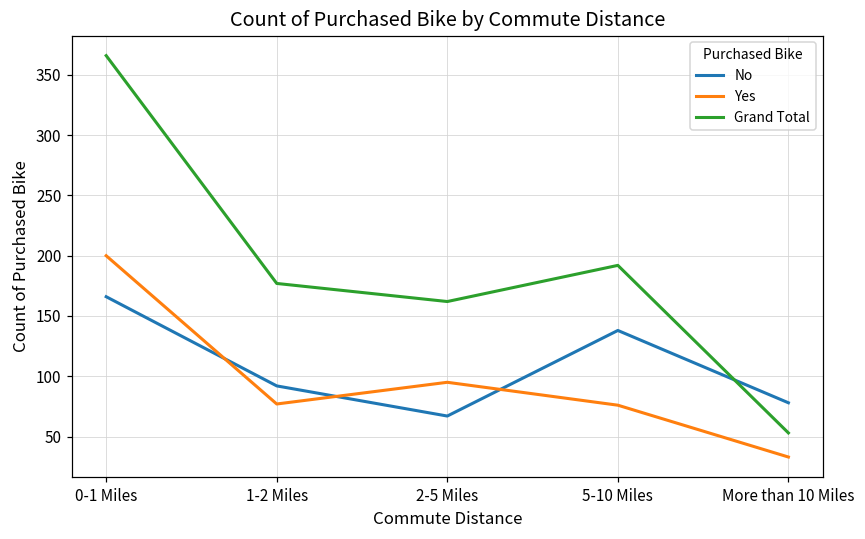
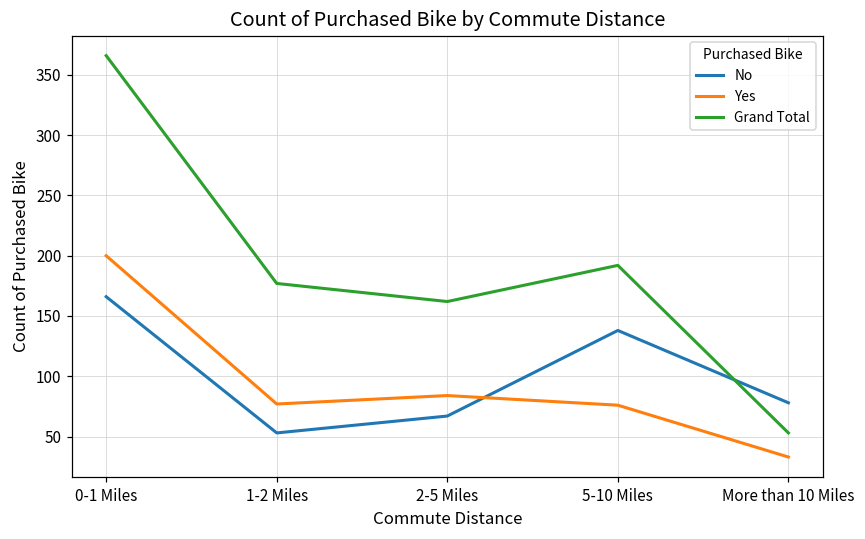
  {
    "No": {
      "0-1 Miles": 166,
-     "1-2 Miles": 92,
+     "1-2 Miles": 53,
      "2-5 Miles": 67,
      "5-10 Miles": 138,
      "More than 10 Miles": 78
    },
    "Yes": {
      "0-1 Miles": 200,
      "1-2 Miles": 77,
-     "2-5 Miles": 95,
+     "2-5 Miles": 84,
      "5-10 Miles": 76,
      "More than 10 Miles": 33
    },
    "Grand Total": {
      "0-1 Miles": 366,
      "1-2 Miles": 177,
      "2-5 Miles": 162,
      "5-10 Miles": 192,
      "More than 10 Miles": 53
    }
  }
